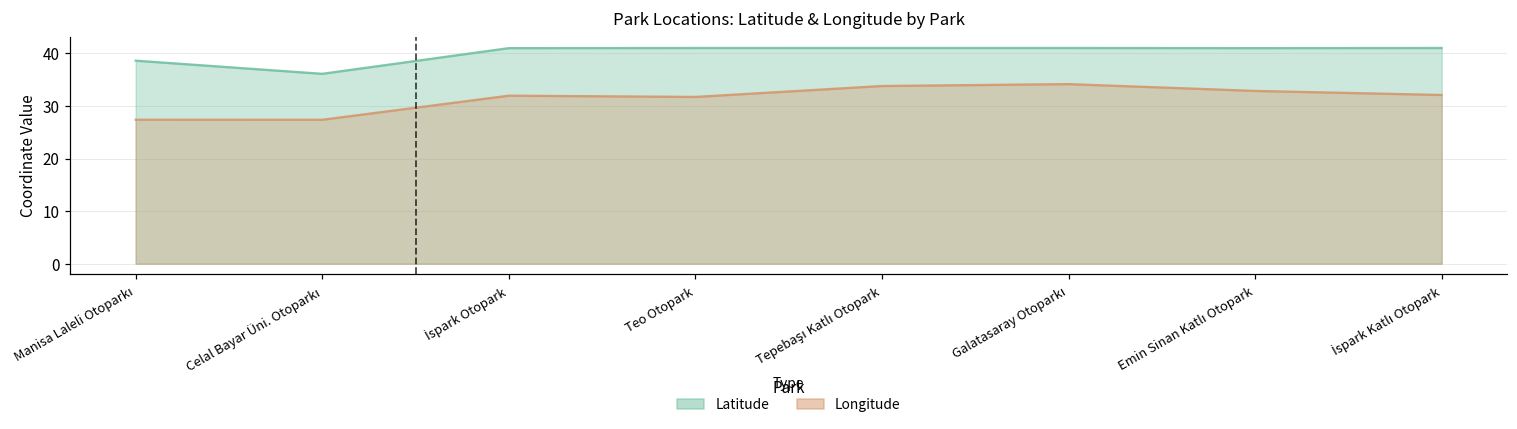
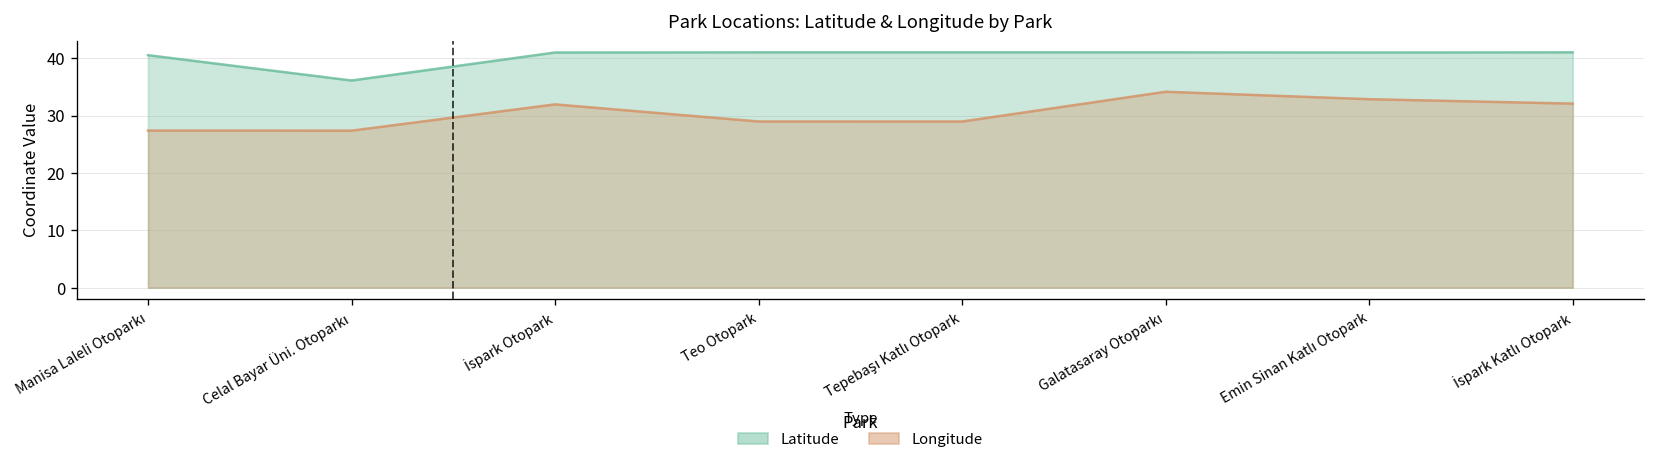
  {
    "Latitude": {
-     "Manisa Laleli Otoparkı": 39,
+     "Manisa Laleli Otoparkı": 41,
      "Celal Bayar Üni. Otoparkı": 36,
      "İspark Otopark": 41,
      "Teo Otopark": 41,
      "Tepebaşı Katlı Otopark": 41,
      "Galatasaray Otoparkı": 41,
      "Emin Sinan Katlı Otopark": 41,
      "İspark Katlı Otopark": 41
    },
    "Longitude": {
      "Manisa Laleli Otoparkı": 27,
      "Celal Bayar Üni. Otoparkı": 27,
      "İspark Otopark": 32,
-     "Teo Otopark": 32,
-     "Tepebaşı Katlı Otopark": 34,
+     "Teo Otopark": 29,
+     "Tepebaşı Katlı Otopark": 29,
      "Galatasaray Otoparkı": 34,
      "Emin Sinan Katlı Otopark": 33,
      "İspark Katlı Otopark": 32
    }
  }
